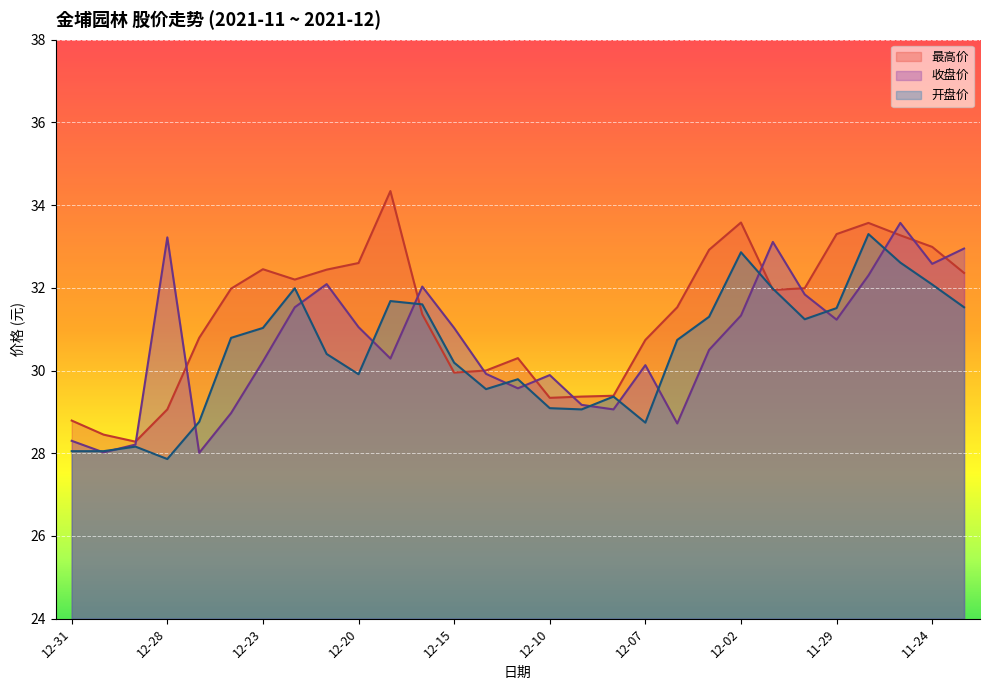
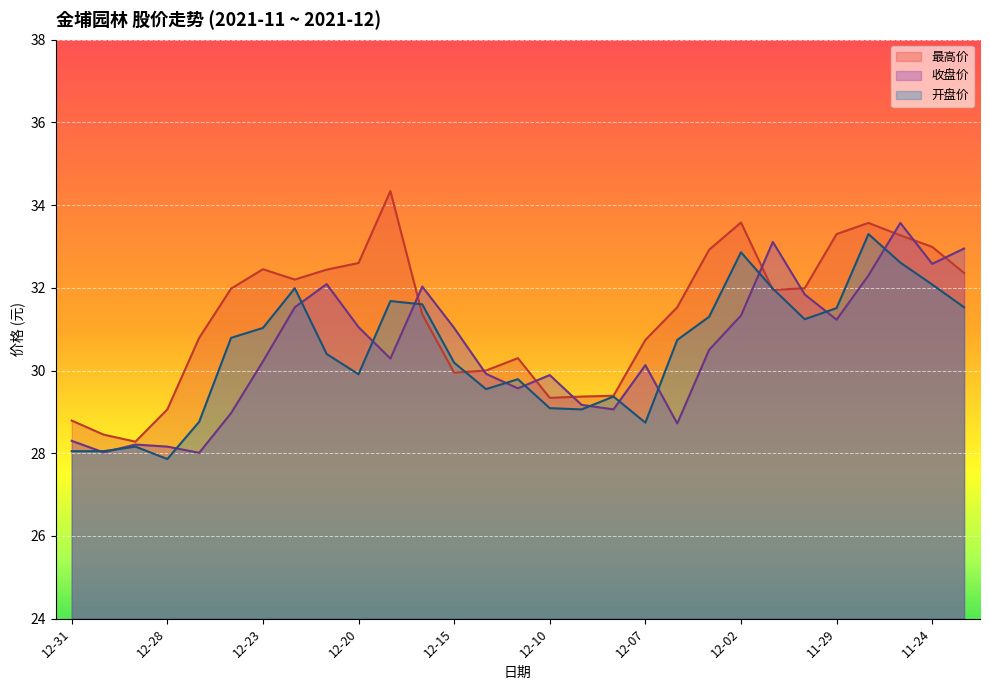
  {
    "最高价": {
      "12-31": 28.8,
      "12-28": 29.1,
      "12-23": 32.5,
      "12-20": 32.6,
      "12-15": 30.0,
      "12-10": 29.3,
      "12-07": 30.7,
      "12-02": 33.6,
      "11-29": 33.3,
      "11-24": 33.0
    },
    "收盘价": {
      "12-31": 28.3,
-     "12-28": 33.2,
+     "12-28": 28.2,
      "12-23": 30.2,
      "12-20": 31.1,
      "12-15": 31.0,
      "12-10": 29.9,
      "12-07": 30.1,
      "12-02": 31.3,
      "11-29": 31.2,
      "11-24": 32.6
    },
    "开盘价": {
      "12-31": 28.1,
      "12-28": 27.9,
      "12-23": 31.0,
      "12-20": 29.9,
      "12-15": 30.2,
      "12-10": 29.1,
      "12-07": 28.7,
      "12-02": 32.9,
      "11-29": 31.5,
      "11-24": 32.1
    }
  }
